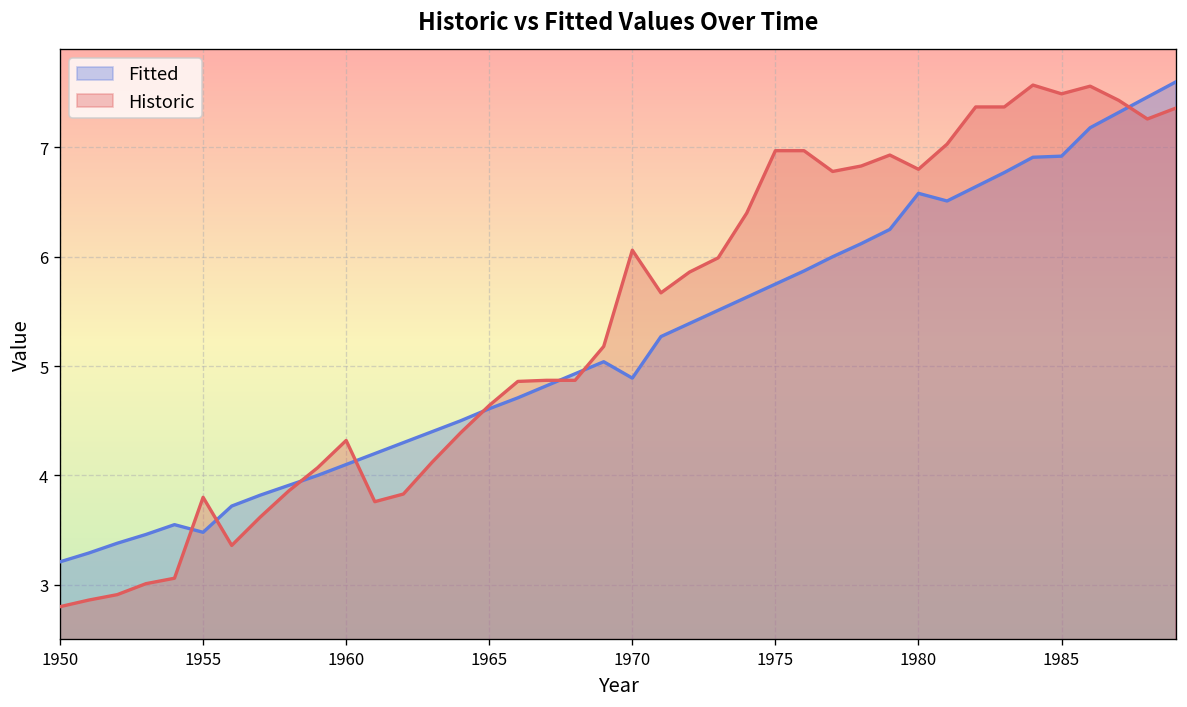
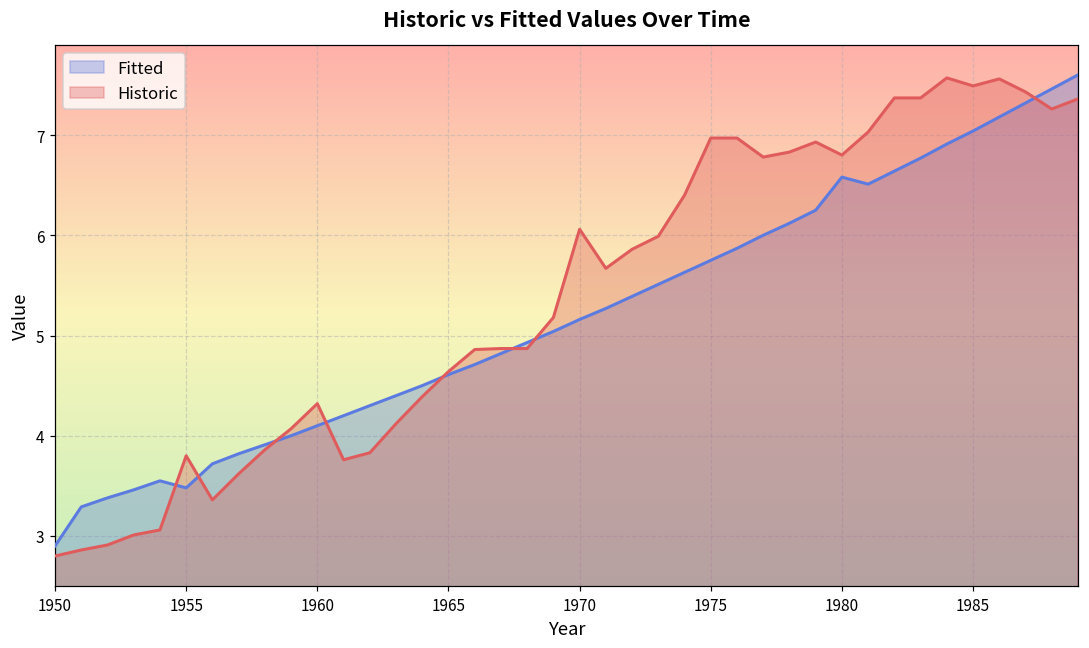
  {
    "Fitted": {
-     "1950": 3.2,
+     "1950": 2.9,
      "1955": 3.5,
      "1960": 4.1,
      "1965": 4.6,
-     "1970": 4.9,
+     "1970": 5.2,
      "1975": 5.8,
      "1980": 6.6,
-     "1985": 6.9
+     "1985": 7.0
    },
    "Historic": {
      "1950": 2.8,
      "1955": 3.8,
      "1960": 4.3,
      "1965": 4.6,
      "1970": 6.1,
      "1975": 7.0,
      "1980": 6.8,
      "1985": 7.5
    }
  }
